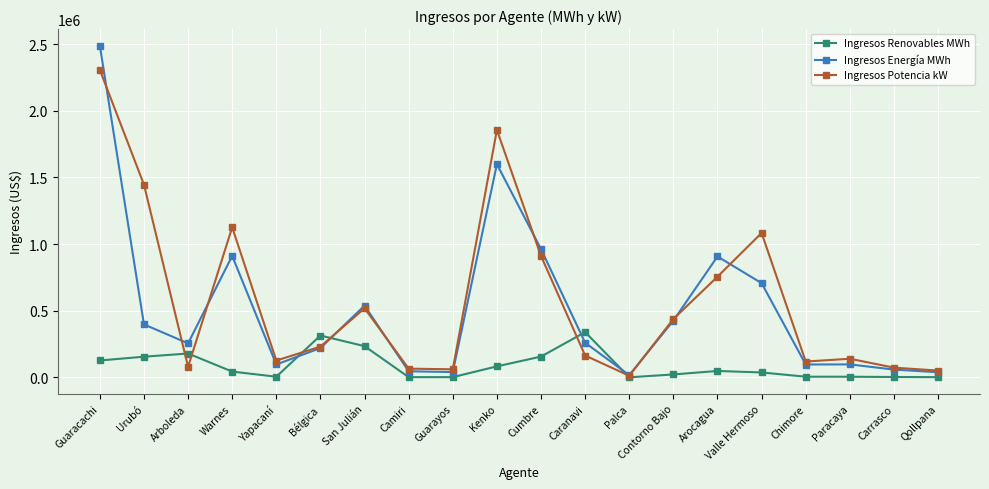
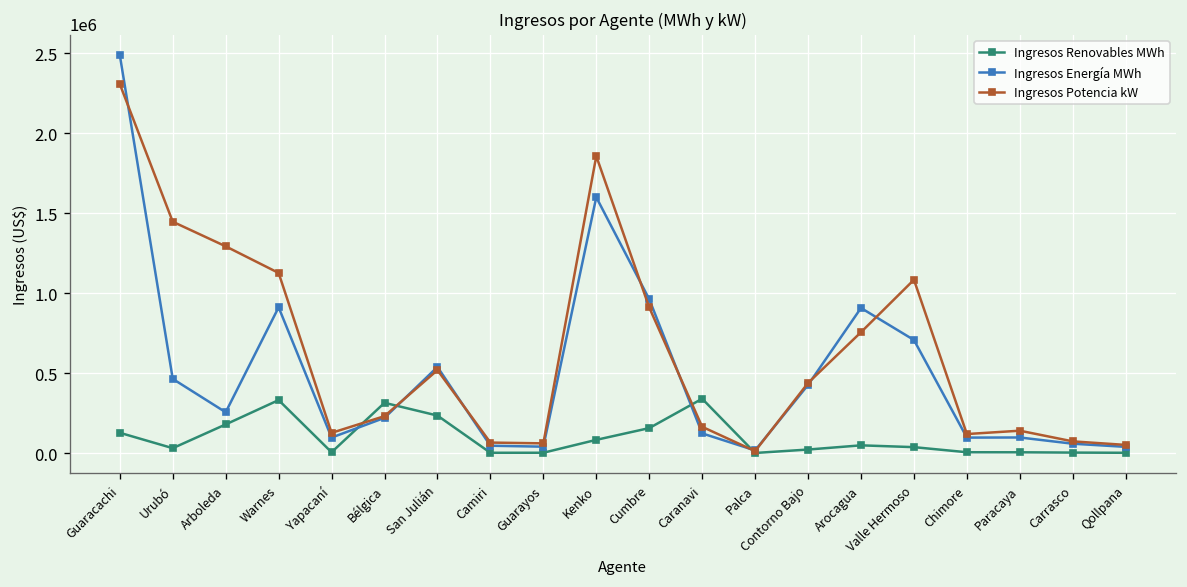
  {
    "Ingresos Renovables MWh": {
      "Guaracachi": 130000,
-     "Urubó": 160000,
+     "Urubó": 30000,
      "Arboleda": 180000,
-     "Warnes": 40000,
+     "Warnes": 330000,
      "Yapacaní": 10000,
      "Bélgica": 310000,
      "San Julián": 230000,
      "Camiri": 0,
      "Guarayos": 0,
      "Kenko": 80000,
      "Cumbre": 160000,
      "Caranavi": 340000,
      "Contorno Bajo": 20000,
      "Arocagua": 50000,
      "Valle Hermoso": 40000,
      "Chimore": 10000,
      "Paracaya": 10000,
      "Carrasco": 0,
      "Qollpana": 0
    },
    "Ingresos Energía MWh": {
      "Guaracachi": 2490000,
-     "Urubó": 400000,
+     "Urubó": 460000,
      "Arboleda": 260000,
      "Warnes": 910000,
      "Yapacaní": 100000,
      "San Julián": 540000,
      "Camiri": 50000,
      "Guarayos": 40000,
      "Kenko": 1600000,
      "Cumbre": 960000,
-     "Caranavi": 260000,
+     "Caranavi": 120000,
      "Arocagua": 910000,
      "Valle Hermoso": 710000,
      "Chimore": 100000,
      "Paracaya": 100000
    },
    "Ingresos Potencia kW": {
      "Guaracachi": 2310000,
      "Urubó": 1450000,
-     "Arboleda": 80000,
+     "Arboleda": 1290000,
      "Warnes": 1130000,
      "Yapacaní": 130000,
      "San Julián": 520000,
      "Camiri": 70000,
      "Guarayos": 60000,
      "Kenko": 1860000,
      "Cumbre": 910000,
      "Caranavi": 160000,
      "Arocagua": 760000,
      "Valle Hermoso": 1080000,
      "Chimore": 120000,
      "Paracaya": 140000
    }
  }
